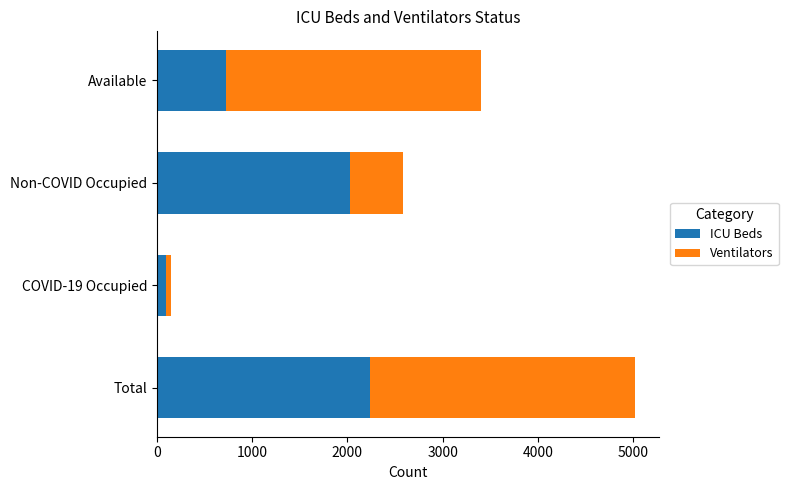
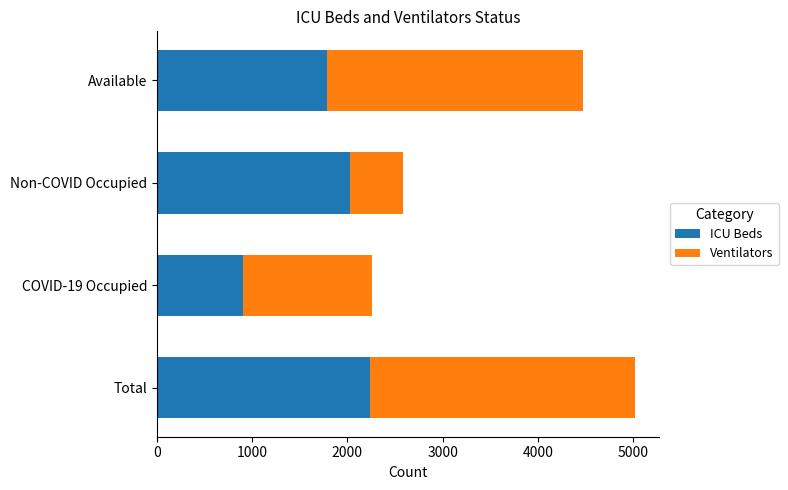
  {
    "ICU Beds": {
-     "Available": 700,
+     "Available": 1800,
      "Non-COVID Occupied": 2000,
-     "COVID-19 Occupied": 100,
+     "COVID-19 Occupied": 900,
      "Total": 2200
    },
    "Ventilators": {
      "Available": 2700,
      "Non-COVID Occupied": 600,
-     "COVID-19 Occupied": 100,
+     "COVID-19 Occupied": 1400,
      "Total": 2800
    }
  }
